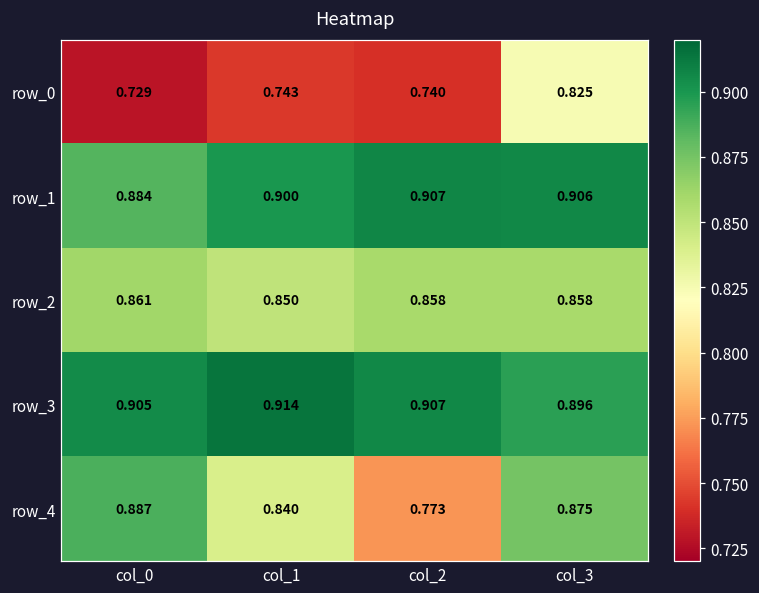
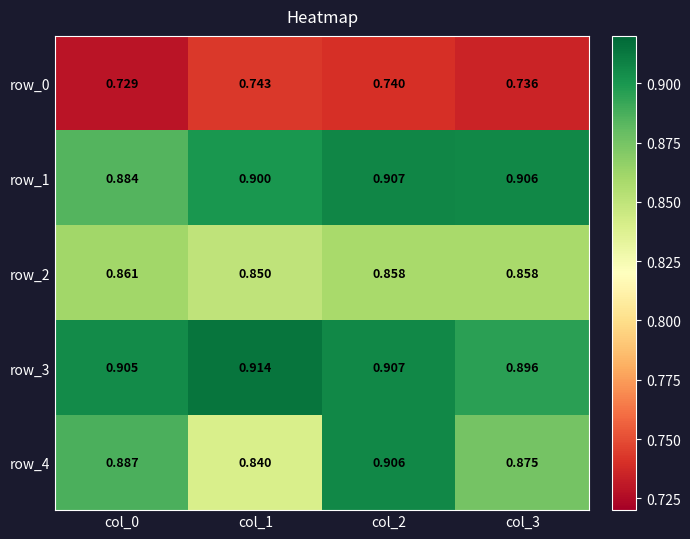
  {
    "row_0": {
      "col_0": 0.729,
      "col_1": 0.743,
      "col_2": 0.740,
-     "col_3": 0.825
+     "col_3": 0.736
    },
    "row_1": {
      "col_0": 0.884,
      "col_1": 0.900,
      "col_2": 0.907,
      "col_3": 0.906
    },
    "row_2": {
      "col_0": 0.861,
      "col_1": 0.850,
      "col_2": 0.858,
      "col_3": 0.858
    },
    "row_3": {
      "col_0": 0.905,
      "col_1": 0.914,
      "col_2": 0.907,
      "col_3": 0.896
    },
    "row_4": {
      "col_0": 0.887,
      "col_1": 0.840,
-     "col_2": 0.773,
+     "col_2": 0.906,
      "col_3": 0.875
    }
  }
